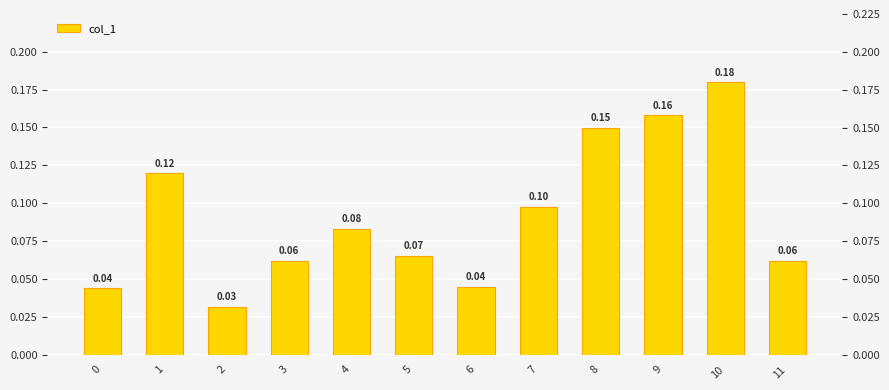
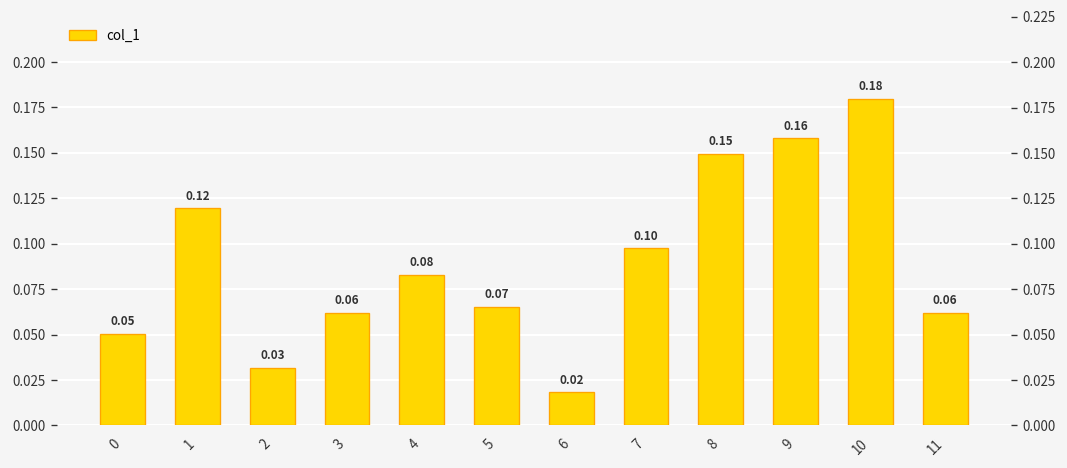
  {
-   "0": 0.04,
+   "0": 0.05,
    "1": 0.12,
    "2": 0.03,
    "3": 0.06,
    "4": 0.08,
    "5": 0.07,
-   "6": 0.04,
+   "6": 0.02,
    "7": 0.10,
    "8": 0.15,
    "9": 0.16,
    "10": 0.18,
    "11": 0.06
  }
